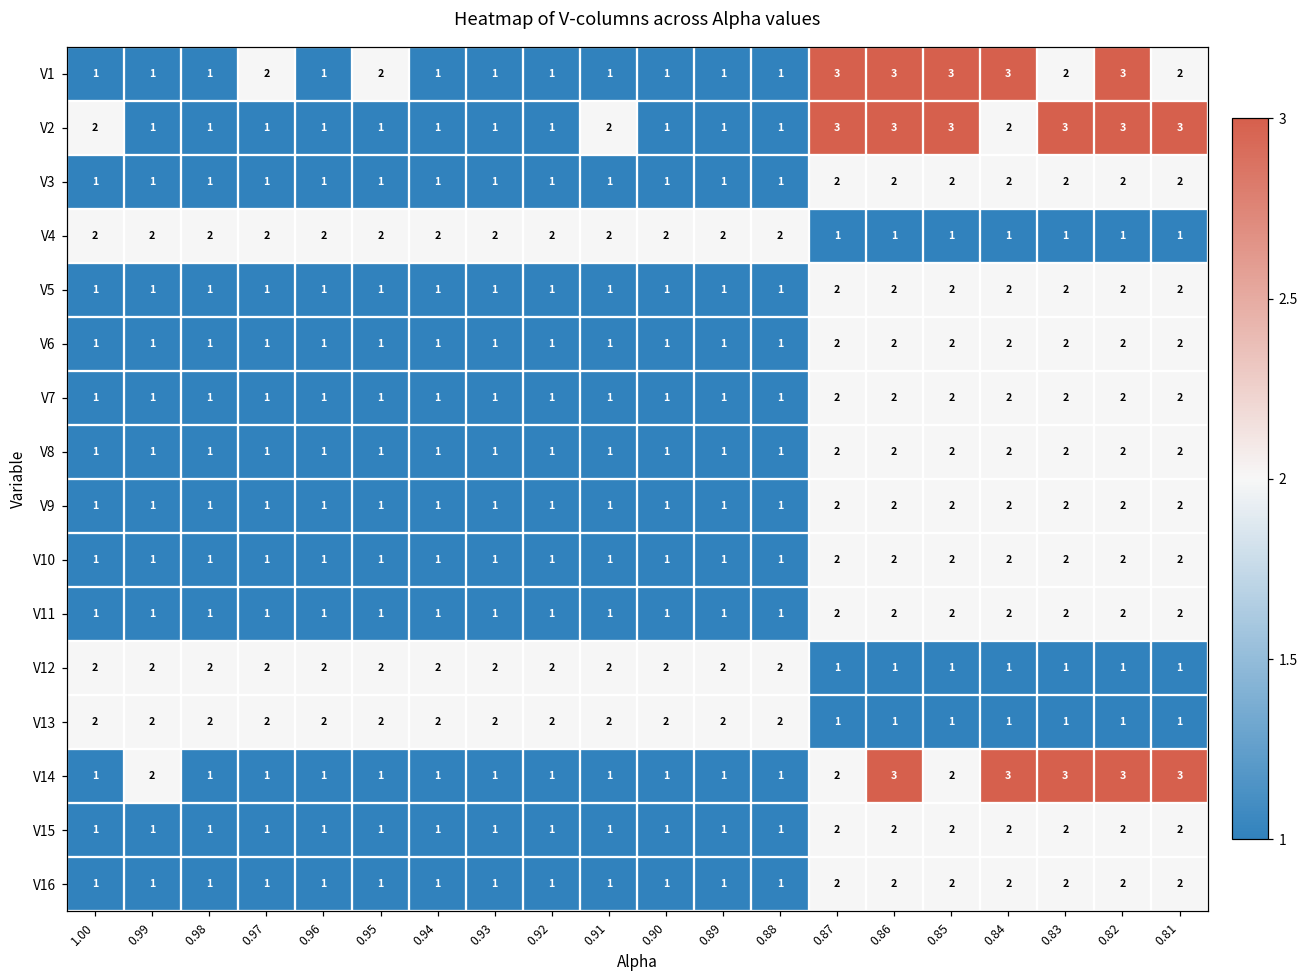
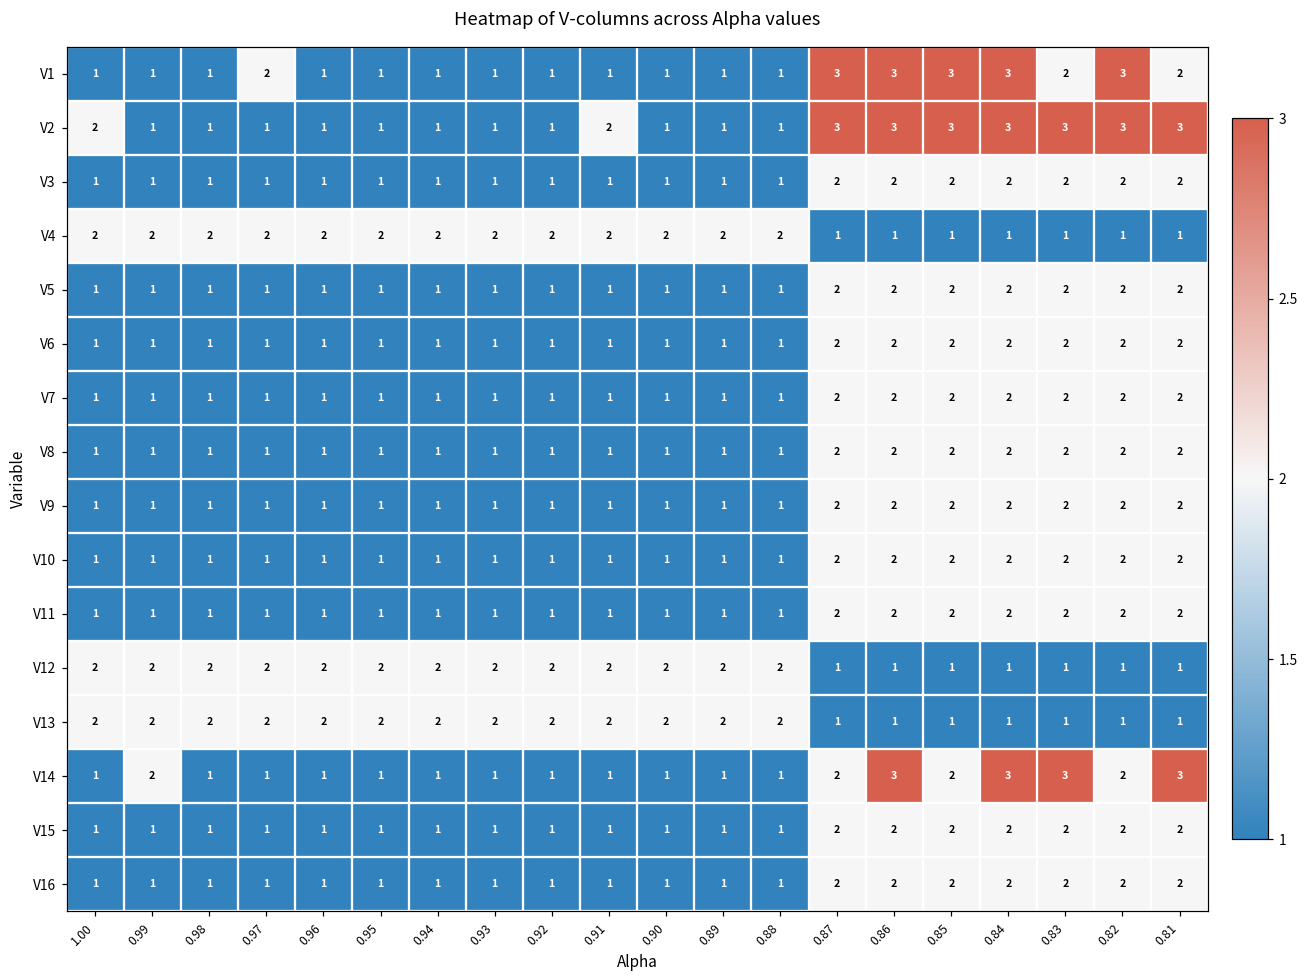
  {
    "V1": {
      "1.00": 1,
      "0.99": 1,
      "0.98": 1,
      "0.97": 2,
      "0.96": 1,
-     "0.95": 2,
+     "0.95": 1,
      "0.94": 1,
      "0.93": 1,
      "0.92": 1,
      "0.91": 1,
      "0.90": 1,
      "0.89": 1,
      "0.88": 1,
      "0.87": 3,
      "0.86": 3,
      "0.85": 3,
      "0.84": 3,
      "0.83": 2,
      "0.82": 3,
      "0.81": 2
    },
    "V2": {
      "1.00": 2,
      "0.99": 1,
      "0.98": 1,
      "0.97": 1,
      "0.96": 1,
      "0.95": 1,
      "0.94": 1,
      "0.93": 1,
      "0.92": 1,
      "0.91": 2,
      "0.90": 1,
      "0.89": 1,
      "0.88": 1,
      "0.87": 3,
      "0.86": 3,
      "0.85": 3,
-     "0.84": 2,
+     "0.84": 3,
      "0.83": 3,
      "0.82": 3,
      "0.81": 3
    },
    "V14": {
      "1.00": 1,
      "0.99": 2,
      "0.98": 1,
      "0.97": 1,
      "0.96": 1,
      "0.95": 1,
      "0.94": 1,
      "0.93": 1,
      "0.92": 1,
      "0.91": 1,
      "0.90": 1,
      "0.89": 1,
      "0.88": 1,
      "0.87": 2,
      "0.86": 3,
      "0.85": 2,
      "0.84": 3,
      "0.83": 3,
-     "0.82": 3,
+     "0.82": 2,
      "0.81": 3
    }
  }
